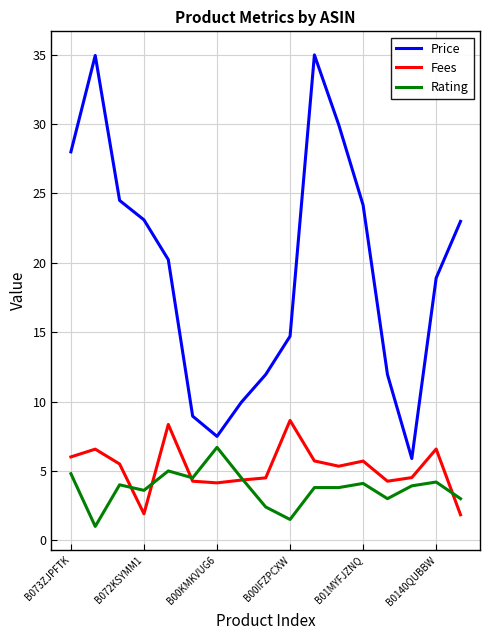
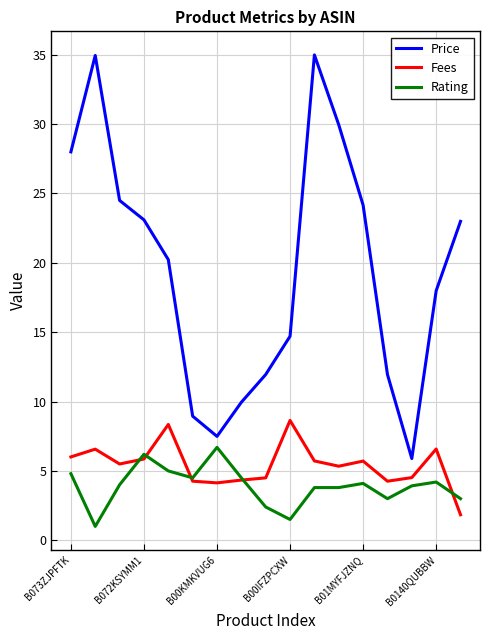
  {
    "Price": {
      "B073ZJPFTK": 28.0,
      "B072KSYMM1": 23.1,
      "B00KMKVUG6": 7.5,
      "B00IFZPCXW": 14.7,
      "B01MYFJZNQ": 24.2,
-     "B0140QUBBW": 18.9
+     "B0140QUBBW": 18.0
    },
    "Fees": {
      "B073ZJPFTK": 6.0,
-     "B072KSYMM1": 1.9,
+     "B072KSYMM1": 5.9,
      "B00KMKVUG6": 4.1,
      "B00IFZPCXW": 8.6,
      "B01MYFJZNQ": 5.7,
      "B0140QUBBW": 6.6
    },
    "Rating": {
      "B073ZJPFTK": 4.8,
-     "B072KSYMM1": 3.6,
+     "B072KSYMM1": 6.2,
      "B00KMKVUG6": 6.7,
      "B00IFZPCXW": 1.5,
      "B01MYFJZNQ": 4.1,
      "B0140QUBBW": 4.2
    }
  }
